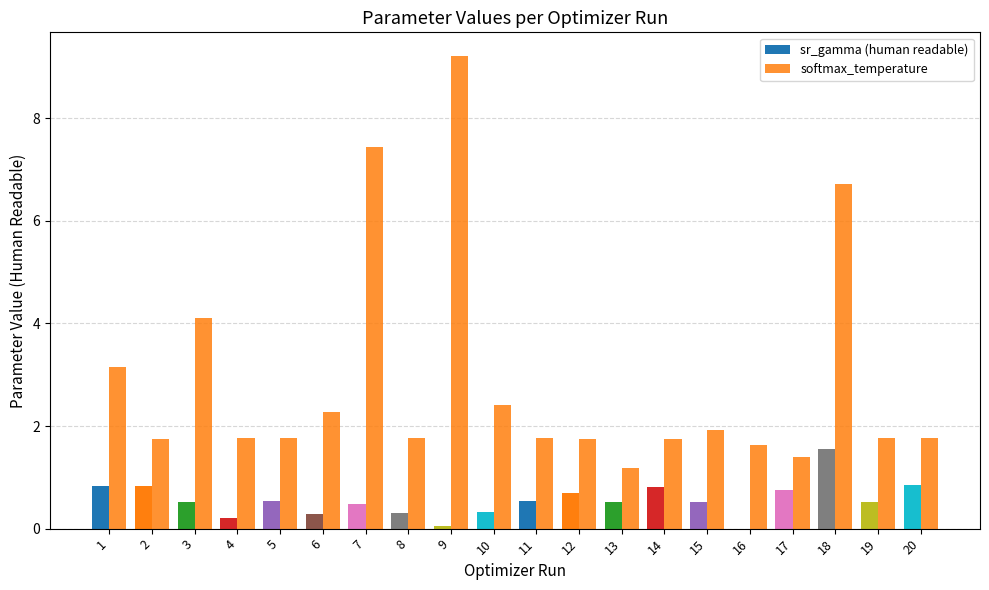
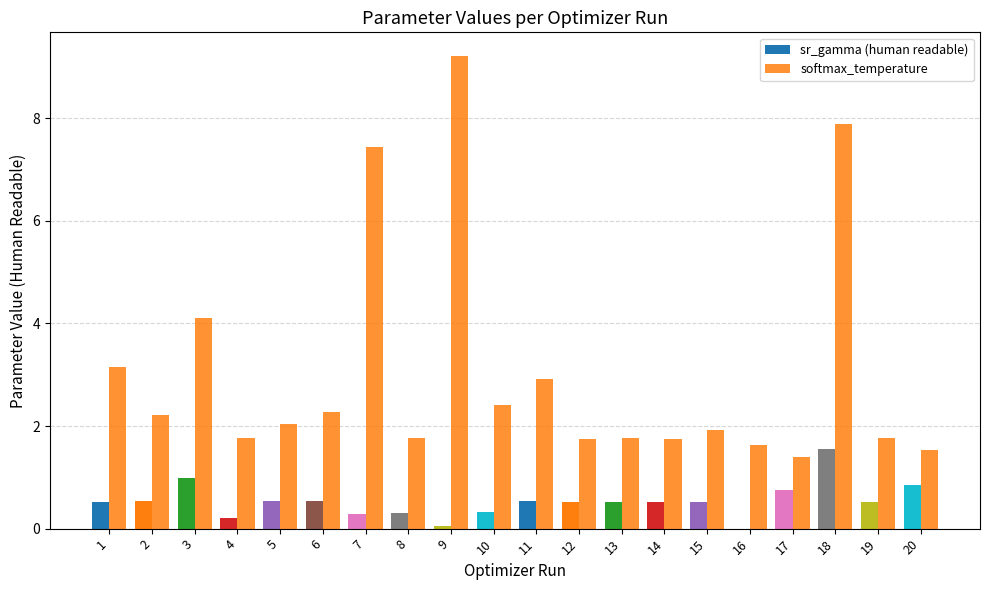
  {
    "sr_gamma (human readable)": {
-     "1": 0.8,
-     "2": 0.8,
-     "3": 0.5,
+     "1": 0.5,
+     "2": 0.5,
+     "3": 1.0,
      "4": 0.2,
      "5": 0.5,
-     "6": 0.3,
-     "7": 0.5,
+     "6": 0.5,
+     "7": 0.3,
      "8": 0.3,
      "9": 0.1,
      "10": 0.3,
      "11": 0.5,
-     "12": 0.7,
+     "12": 0.5,
      "13": 0.5,
-     "14": 0.8,
+     "14": 0.5,
      "15": 0.5,
      "17": 0.8,
      "18": 1.5,
      "19": 0.5,
      "20": 0.9
    },
    "softmax_temperature": {
      "1": 3.2,
-     "2": 1.8,
+     "2": 2.2,
      "3": 4.1,
      "4": 1.8,
-     "5": 1.8,
+     "5": 2.0,
      "6": 2.3,
      "7": 7.4,
      "8": 1.8,
      "9": 9.2,
      "10": 2.4,
-     "11": 1.8,
+     "11": 2.9,
      "12": 1.8,
-     "13": 1.2,
+     "13": 1.8,
      "14": 1.8,
      "15": 1.9,
      "16": 1.6,
      "17": 1.4,
-     "18": 6.7,
+     "18": 7.9,
      "19": 1.8,
-     "20": 1.8
+     "20": 1.5
    }
  }
